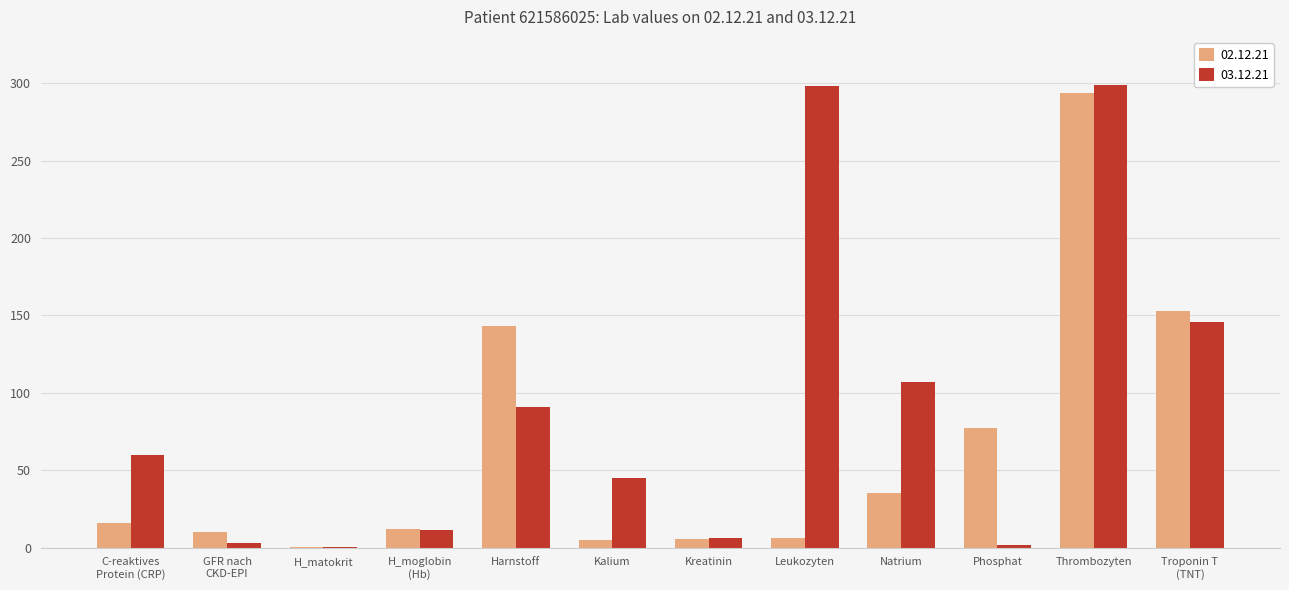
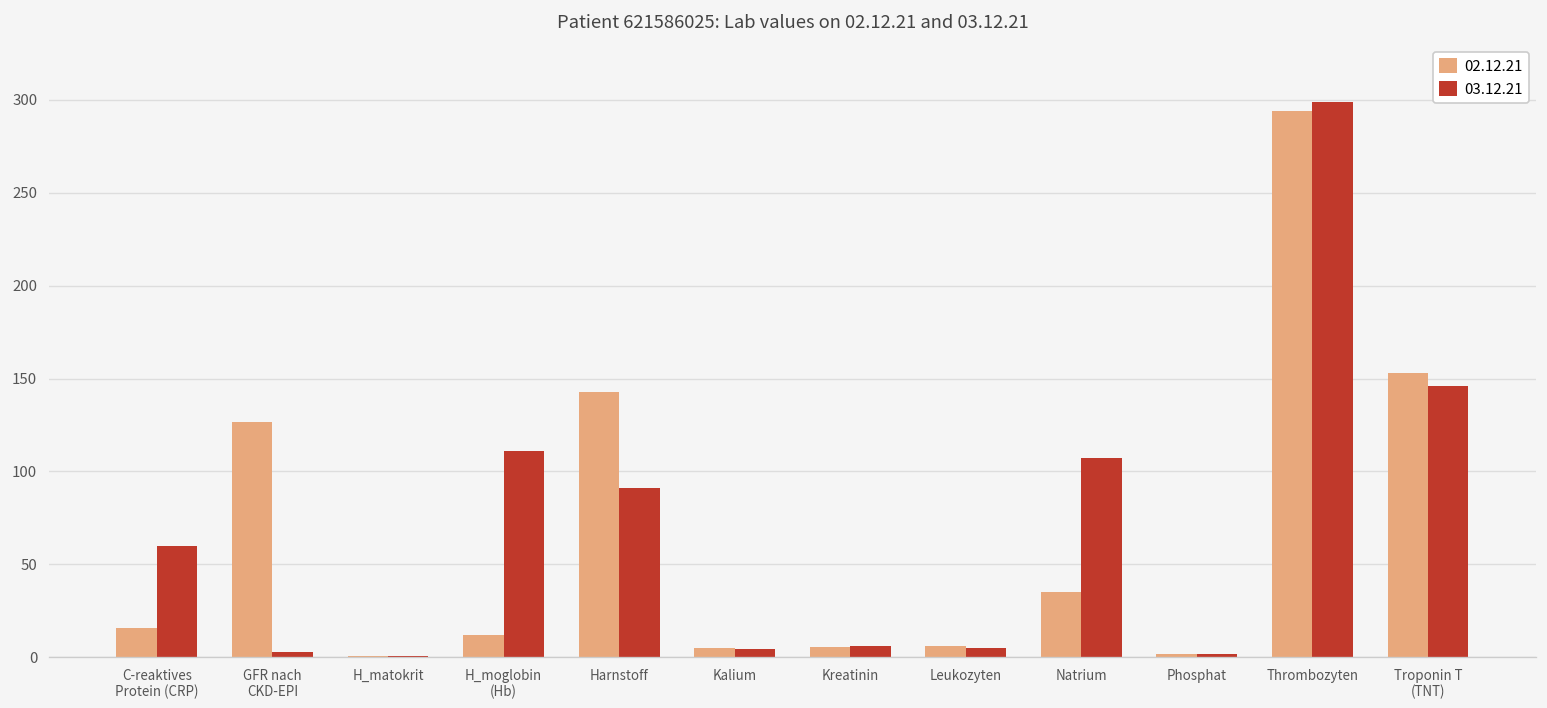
  {
    "02.12.21": {
      "C-reaktives Protein (CRP)": 16,
-     "GFR nach CKD-EPI": 10,
+     "GFR nach CKD-EPI": 127,
      "H_moglobin (Hb)": 12,
      "Harnstoff": 143,
      "Kalium": 5,
      "Kreatinin": 5,
      "Leukozyten": 6,
      "Natrium": 35,
-     "Phosphat": 77,
+     "Phosphat": 2,
      "Thrombozyten": 294,
      "Troponin T (TNT)": 153
    },
    "03.12.21": {
      "C-reaktives Protein (CRP)": 60,
      "GFR nach CKD-EPI": 3,
-     "H_moglobin (Hb)": 11,
+     "H_moglobin (Hb)": 111,
      "Harnstoff": 91,
-     "Kalium": 45,
+     "Kalium": 5,
      "Kreatinin": 6,
-     "Leukozyten": 298,
+     "Leukozyten": 5,
      "Natrium": 107,
      "Phosphat": 2,
      "Thrombozyten": 299,
      "Troponin T (TNT)": 146
    }
  }
